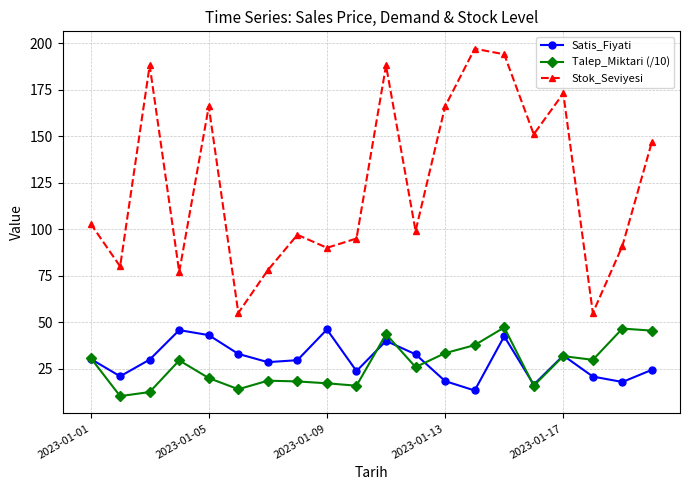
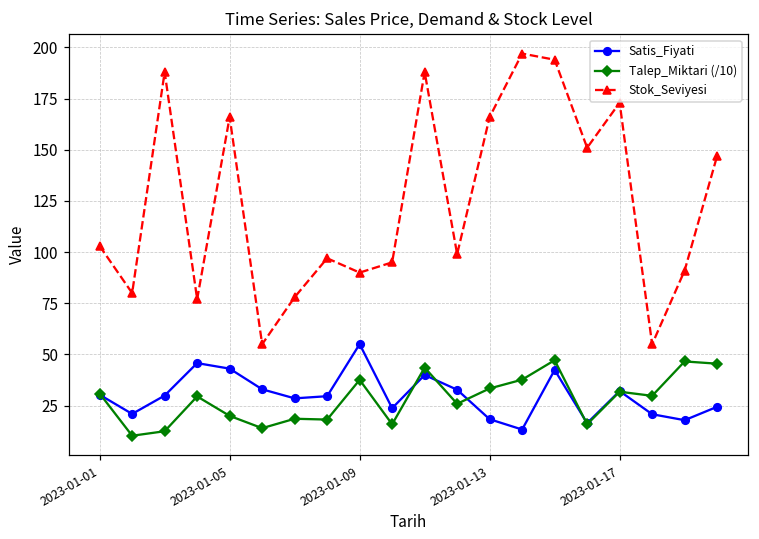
  {
    "Satis_Fiyati": {
      "2023-01-05": 43,
-     "2023-01-09": 46,
+     "2023-01-09": 55,
      "2023-01-13": 18
    },
    "Talep_Miktari (/10)": {
      "2023-01-05": 20,
-     "2023-01-09": 17,
+     "2023-01-09": 38,
      "2023-01-13": 33
    },
    "Stok_Seviyesi": {
      "2023-01-01": 103,
      "2023-01-05": 166,
      "2023-01-09": 90,
      "2023-01-13": 166,
      "2023-01-17": 173
    }
  }
